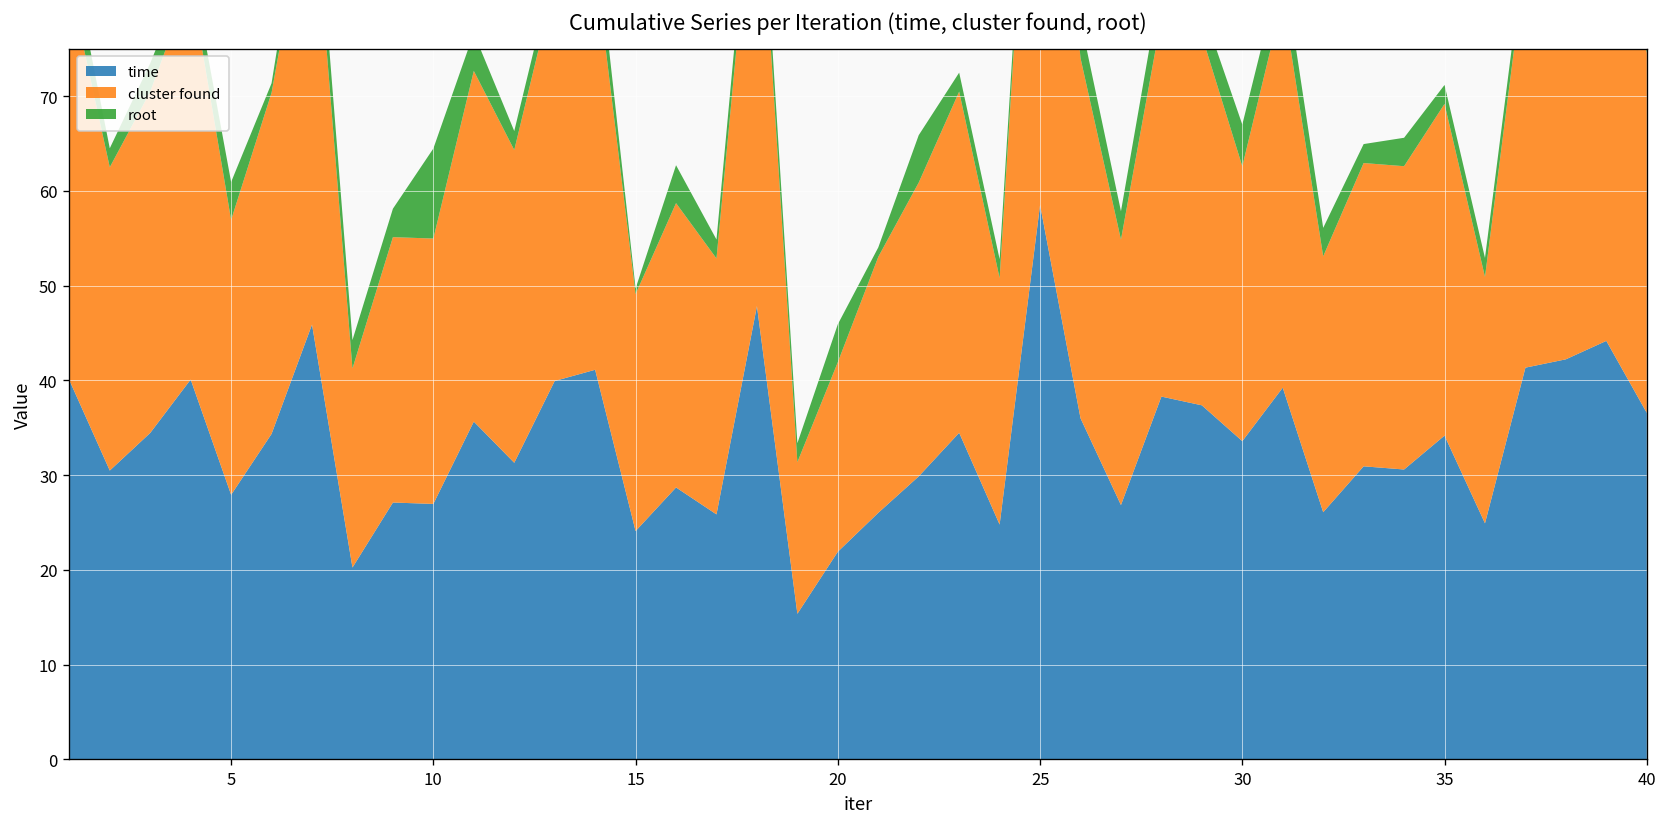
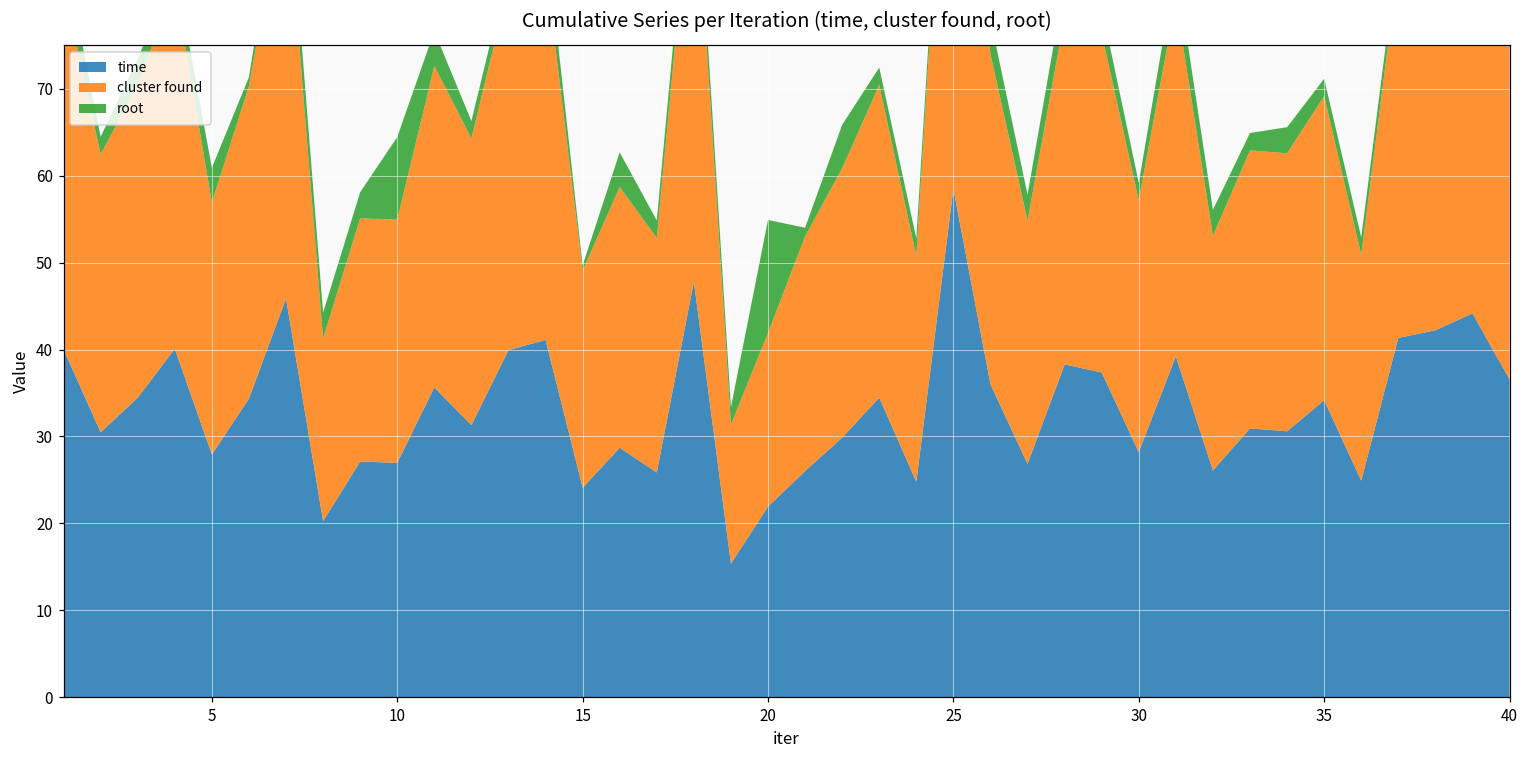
  {
    "time": {
      "5": 28,
      "10": 27,
      "15": 24,
      "20": 22,
      "25": 59,
-     "30": 34,
+     "30": 28,
      "35": 34,
      "40": 37
    },
    "cluster found": {
      "5": 29,
      "10": 28,
      "15": 25,
      "20": 20,
      "30": 29,
      "35": 35,
      "40": 38
    },
    "root": {
      "5": 4,
      "10": 10,
      "15": 1,
-     "20": 4,
-     "30": 4,
+     "20": 13,
+     "30": 2,
      "35": 2
    }
  }
